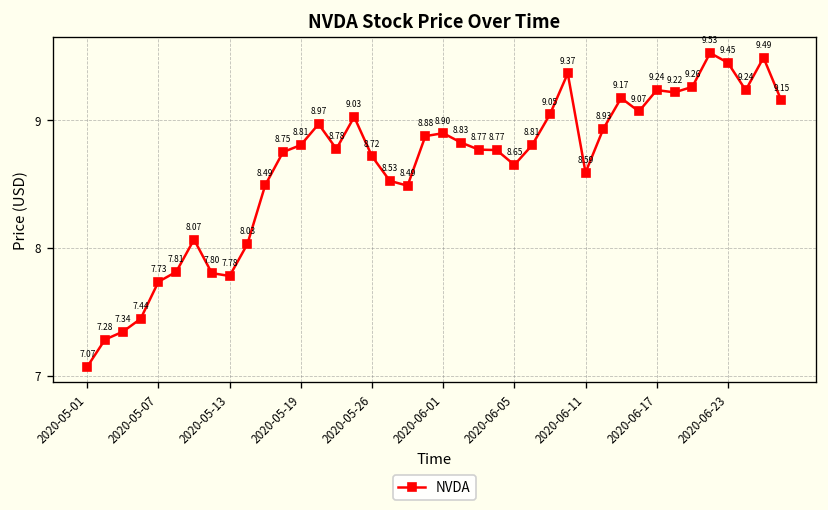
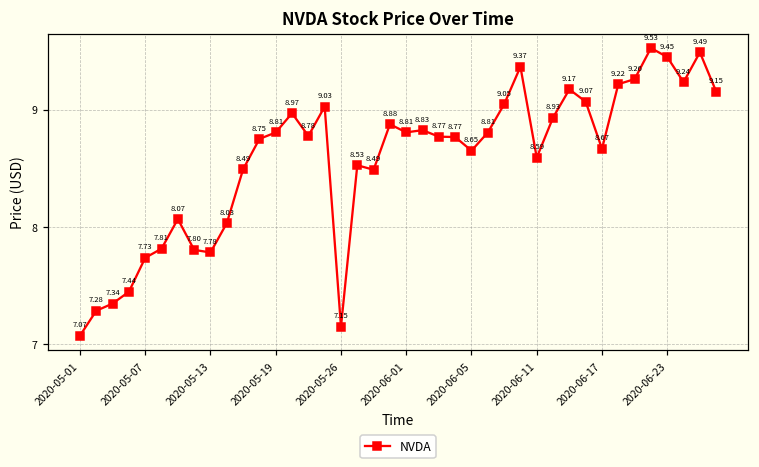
  {
    "2020-05-01": 7.07,
    "2020-05-07": 7.73,
    "2020-05-13": 7.78,
    "2020-05-19": 8.81,
-   "2020-05-26": 8.72,
-   "2020-06-01": 8.90,
+   "2020-05-26": 7.15,
+   "2020-06-01": 8.81,
    "2020-06-05": 8.65,
    "2020-06-11": 8.59,
-   "2020-06-17": 9.24,
+   "2020-06-17": 8.67,
    "2020-06-23": 9.45
  }
